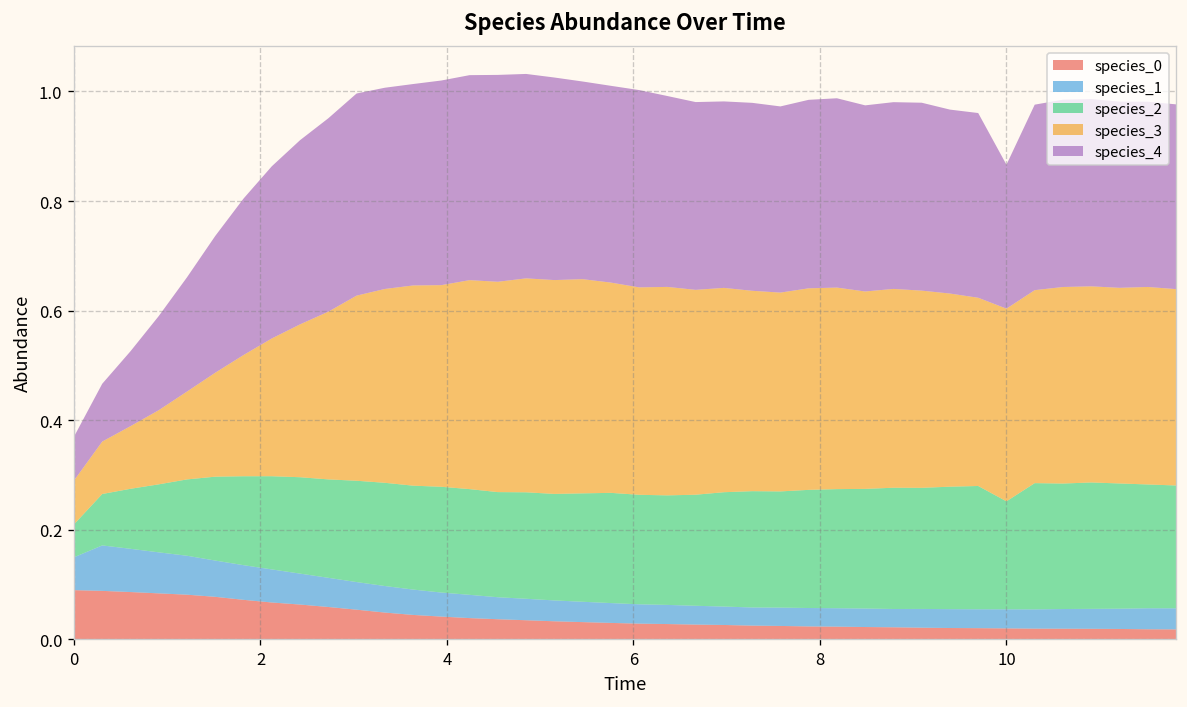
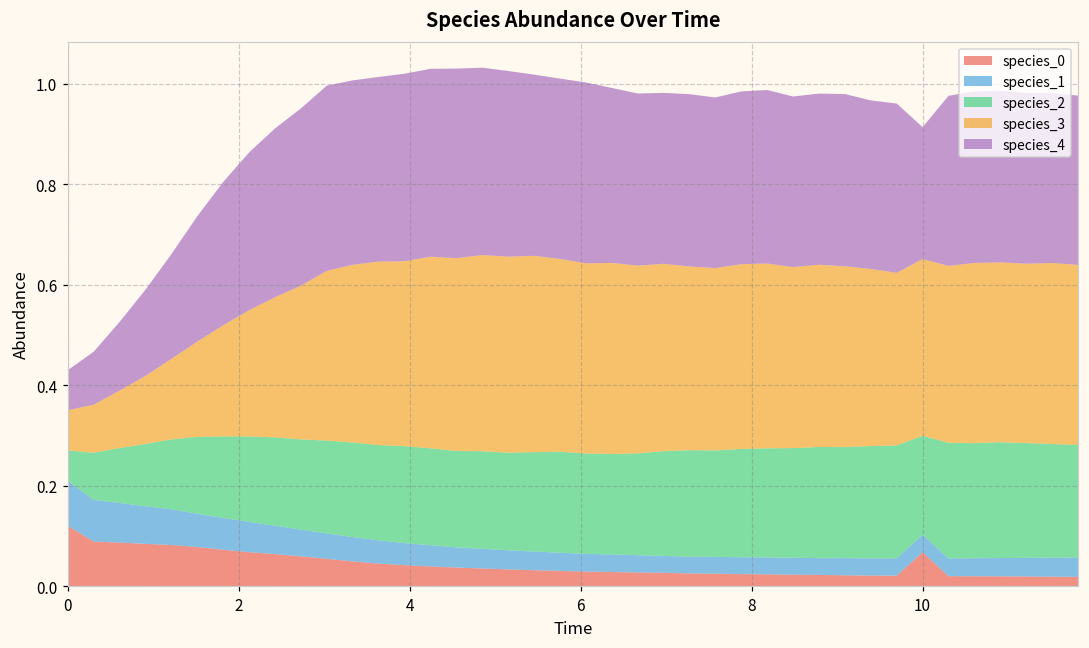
  {
    "species_0": {
-     "0": 0.09,
-     "10": 0.02
+     "0": 0.12,
+     "10": 0.07
    },
    "species_1": {
-     "0": 0.06,
+     "0": 0.09,
      "10": 0.03
    },
    "species_2": {
      "0": 0.06,
      "10": 0.20
    },
    "species_3": {
      "0": 0.08,
      "10": 0.35
    },
    "species_4": {
      "0": 0.08,
      "10": 0.26
    }
  }
